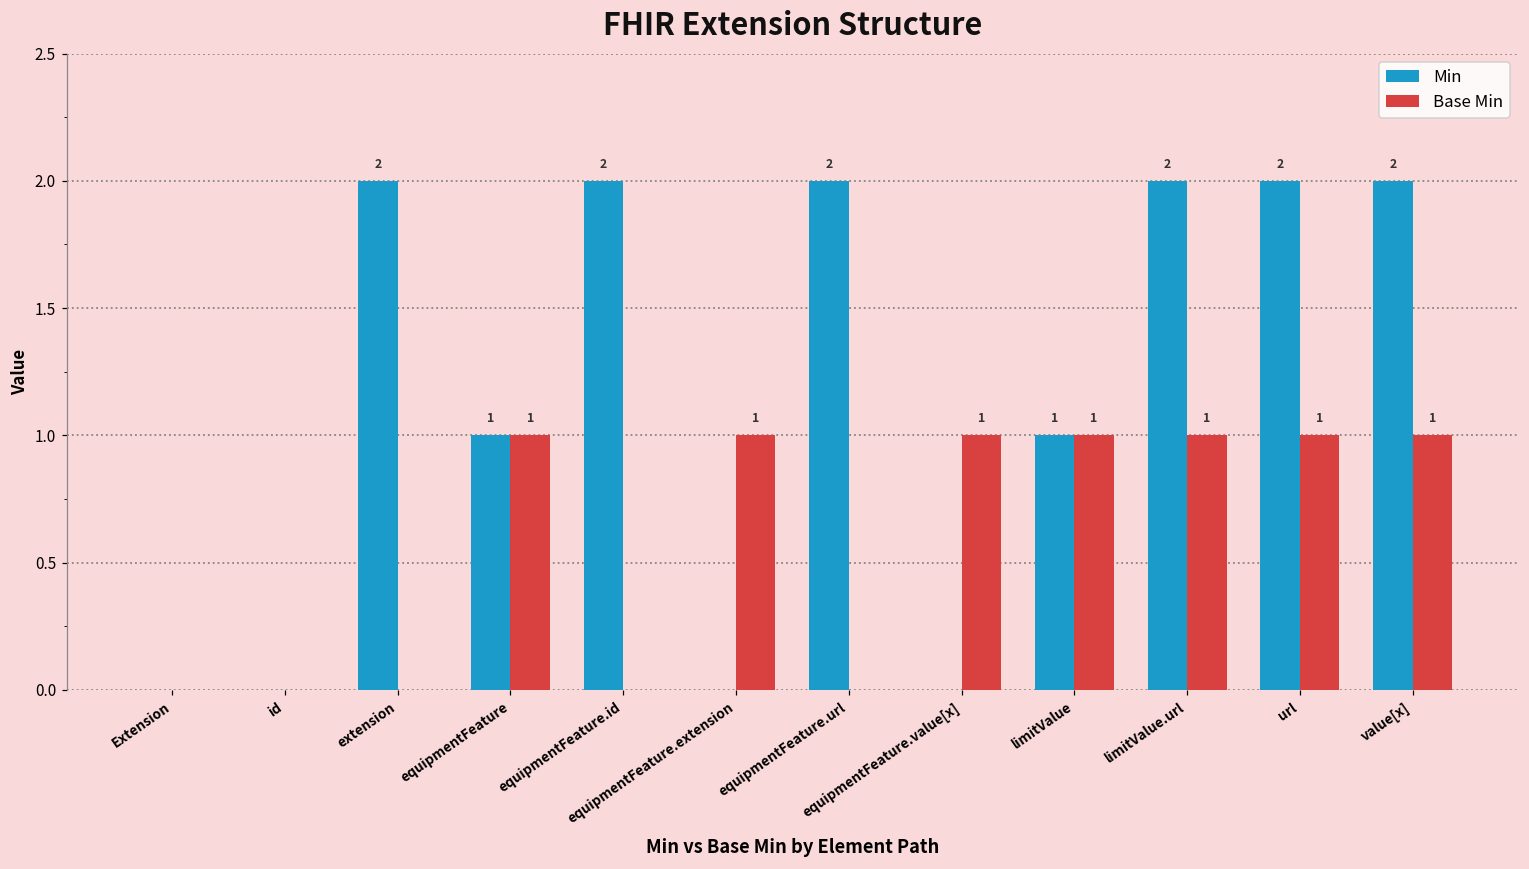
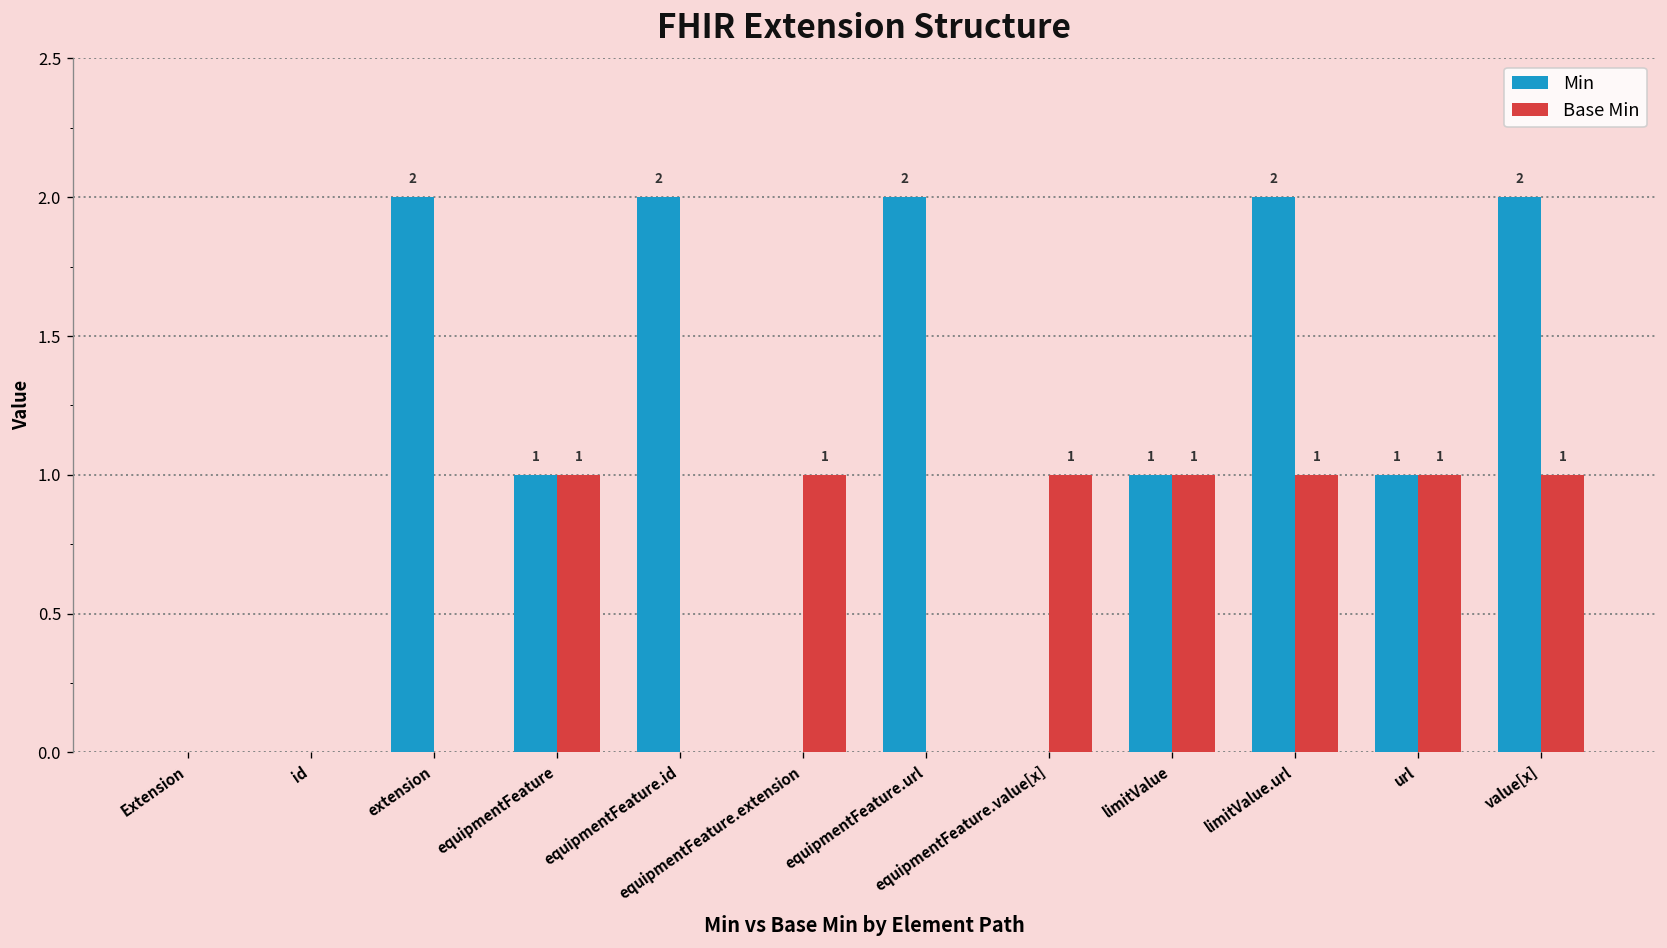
  {
    "Min": {
      "extension": 2,
      "equipmentFeature": 1,
      "equipmentFeature.id": 2,
      "equipmentFeature.url": 2,
      "limitValue": 1,
      "limitValue.url": 2,
-     "url": 2,
+     "url": 1,
      "value[x]": 2
    },
    "Base Min": {
      "equipmentFeature": 1,
      "equipmentFeature.extension": 1,
      "equipmentFeature.value[x]": 1,
      "limitValue": 1,
      "limitValue.url": 1,
      "url": 1,
      "value[x]": 1
    }
  }
